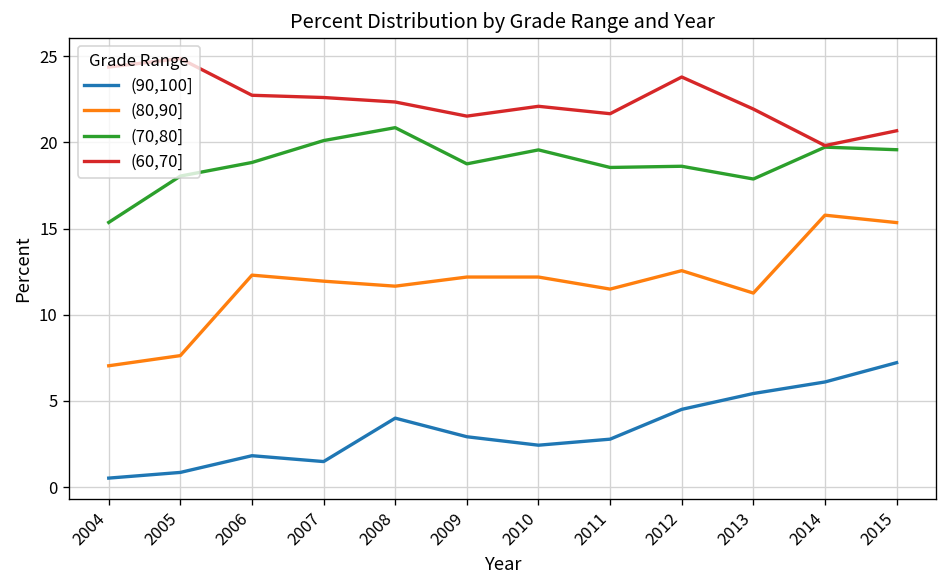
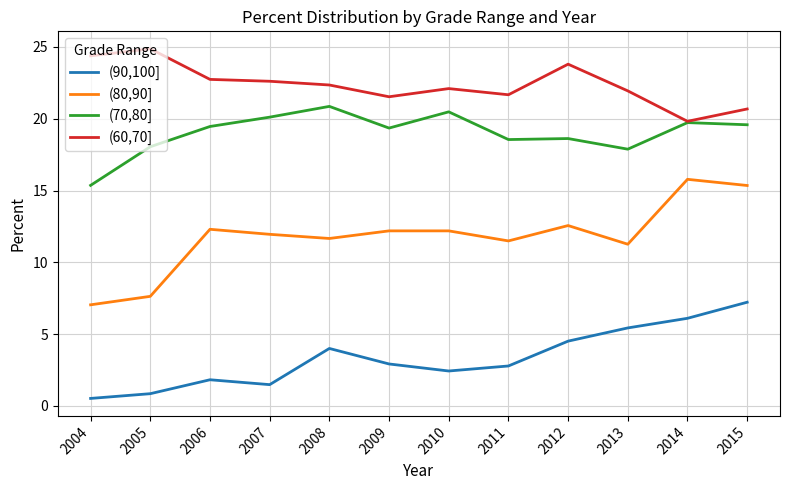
  {
    "(90,100]": {
      "2004": 0.5,
      "2005": 0.9,
      "2006": 1.8,
      "2007": 1.5,
      "2008": 4.0,
      "2009": 2.9,
      "2010": 2.4,
      "2011": 2.8,
      "2012": 4.5,
      "2013": 5.4,
      "2014": 6.1,
      "2015": 7.2
    },
    "(80,90]": {
      "2004": 7.0,
      "2005": 7.6,
      "2006": 12.3,
      "2007": 12.0,
      "2008": 11.7,
      "2009": 12.2,
      "2010": 12.2,
      "2011": 11.5,
      "2012": 12.6,
      "2013": 11.3,
      "2014": 15.8,
      "2015": 15.4
    },
    "(70,80]": {
      "2004": 15.4,
-     "2006": 18.8,
+     "2006": 19.5,
      "2007": 20.1,
      "2008": 20.9,
-     "2009": 18.8,
-     "2010": 19.6,
+     "2009": 19.4,
+     "2010": 20.5,
      "2011": 18.6,
      "2012": 18.6,
      "2013": 17.9,
      "2015": 19.6
    },
    "(60,70]": {
      "2006": 22.7,
      "2007": 22.6,
      "2008": 22.4,
      "2009": 21.5,
      "2010": 22.1,
      "2011": 21.7,
      "2012": 23.8,
      "2013": 21.9,
      "2015": 20.7
    }
  }
